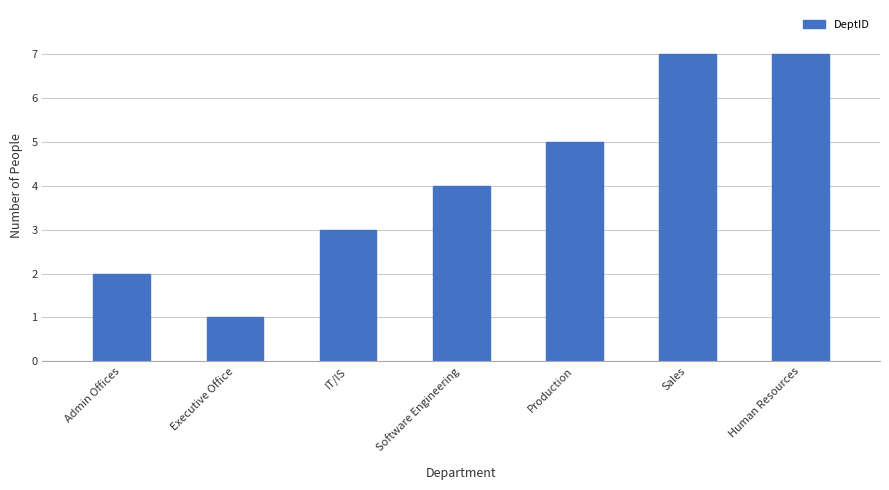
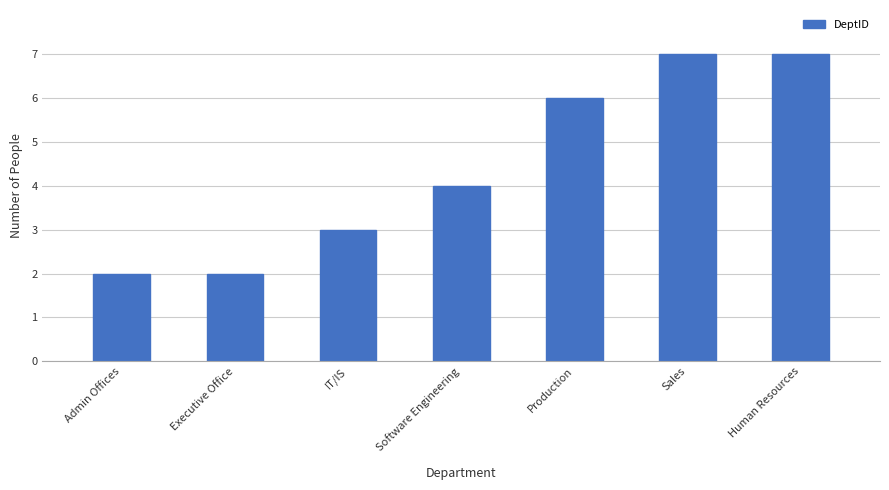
  {
    "Admin Offices": 2,
-   "Executive Office": 1,
+   "Executive Office": 2,
    "IT/IS": 3,
    "Software Engineering": 4,
-   "Production": 5,
+   "Production": 6,
    "Sales": 7,
    "Human Resources": 7
  }
